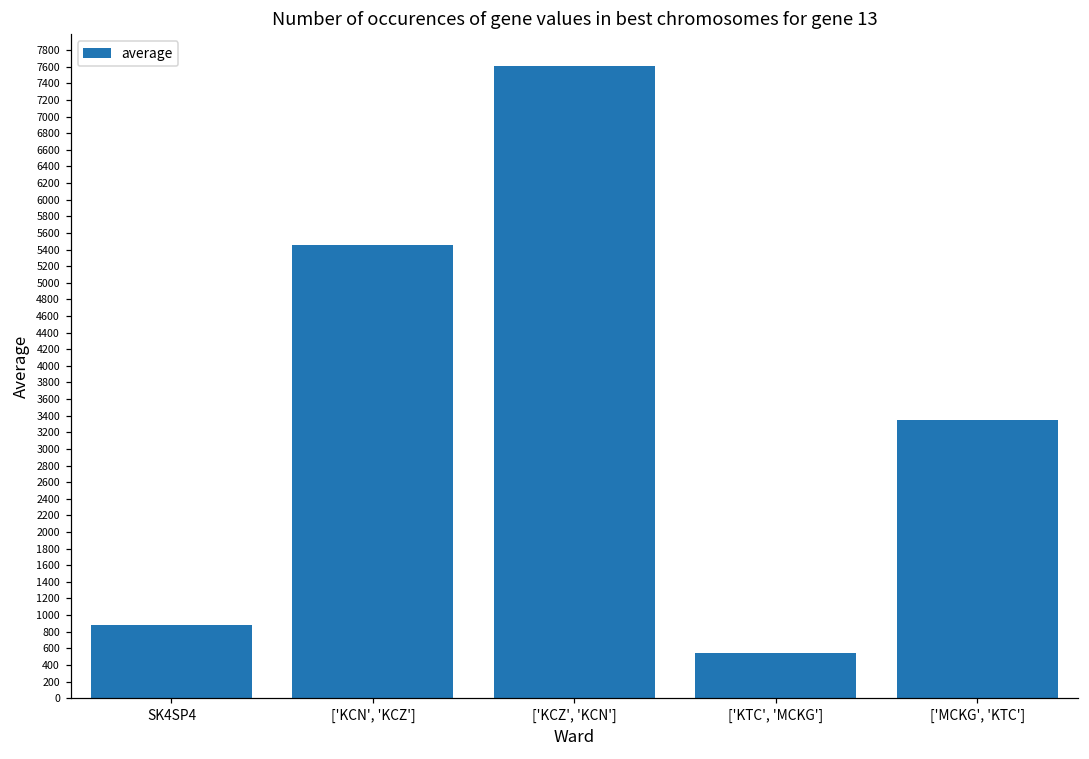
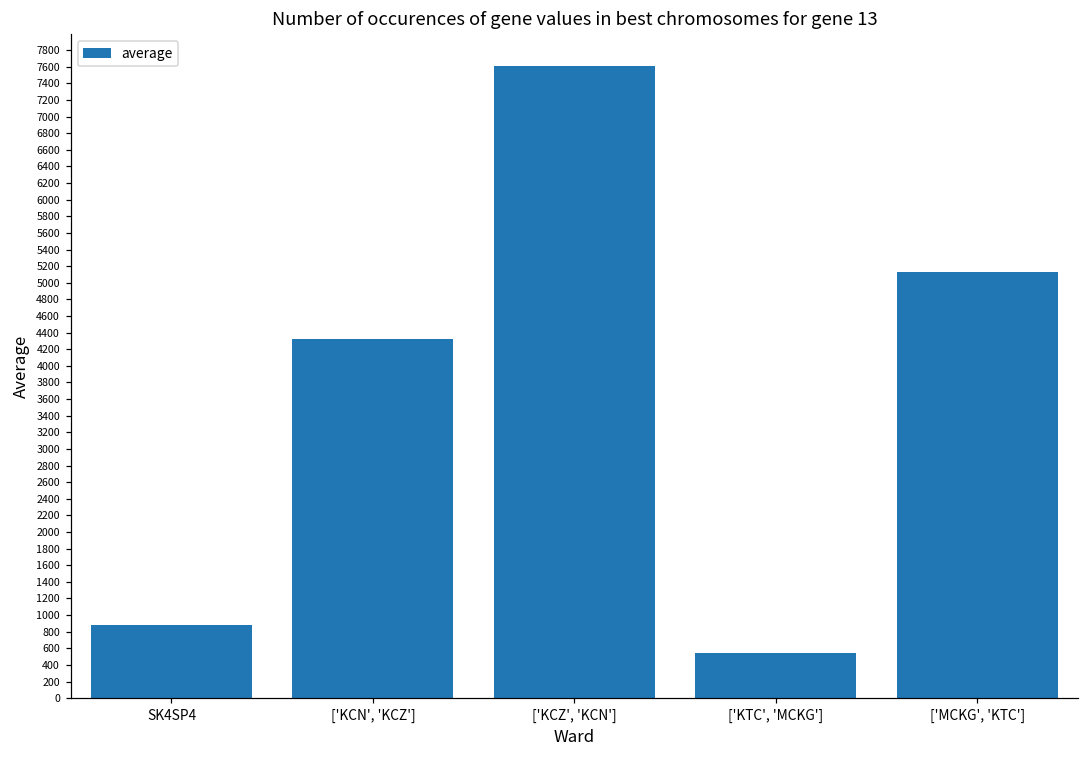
  {
    "SK4SP4": 900,
-   "['KCN', 'KCZ']": 5500,
+   "['KCN', 'KCZ']": 4300,
    "['KCZ', 'KCN']": 7600,
    "['KTC', 'MCKG']": 500,
-   "['MCKG', 'KTC']": 3400
+   "['MCKG', 'KTC']": 5100
  }
